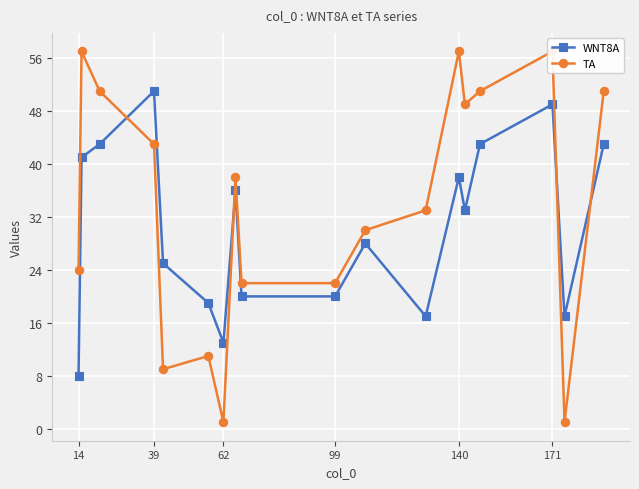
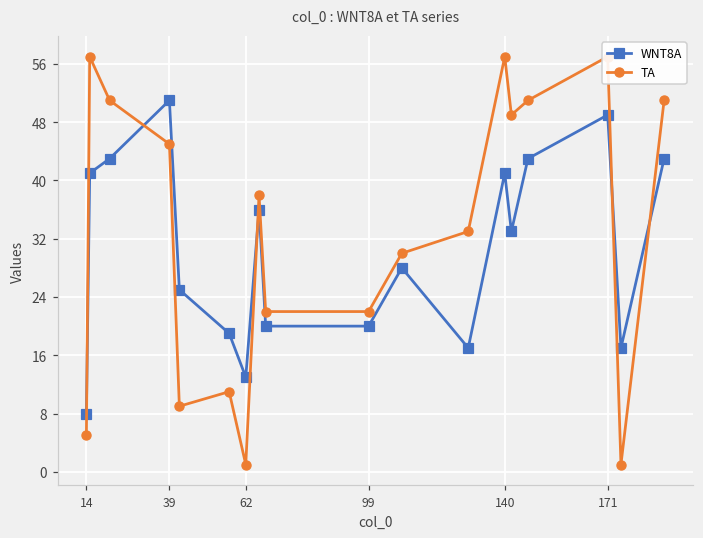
  {
    "WNT8A": {
      "14": 8,
      "39": 51,
      "62": 13,
      "99": 20,
-     "140": 38,
+     "140": 41,
      "171": 49
    },
    "TA": {
-     "14": 24,
-     "39": 43,
+     "14": 5,
+     "39": 45,
      "62": 1,
      "99": 22,
      "140": 57
    }
  }
